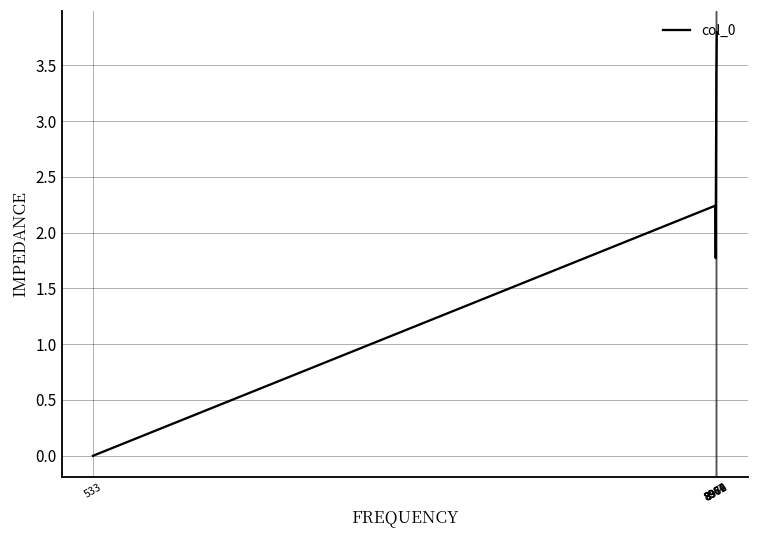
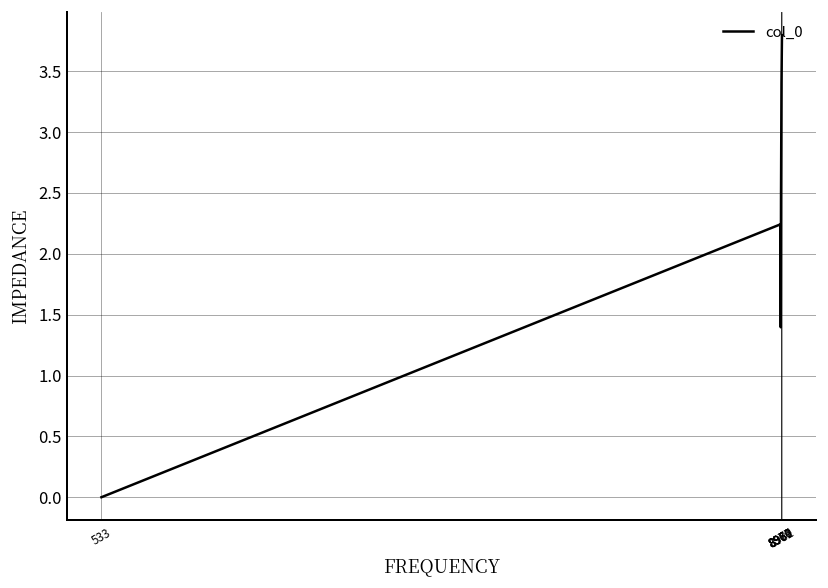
  {
    "533": 0.00,
    "8964": 2.24,
-   "8967": 1.77,
+   "8967": 1.40,
    "8970": 2.45,
    "8976": 3.41,
    "8982": 3.80
  }
